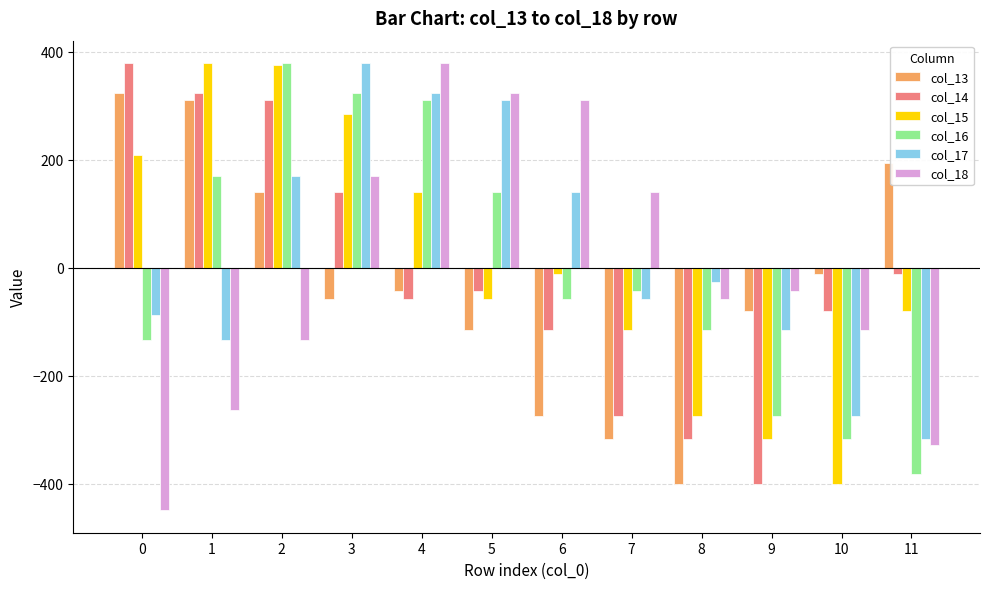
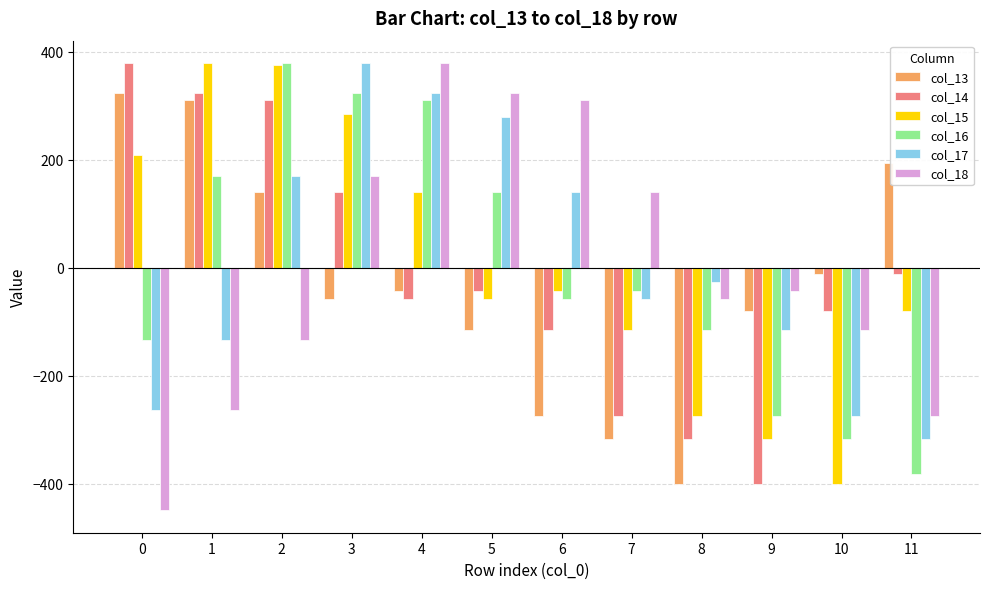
  {
    "col_15": {
      "0": 210,
      "1": 380,
      "2": 380,
      "3": 290,
      "4": 140,
      "5": -60,
-     "6": -10,
+     "6": -40,
      "7": -110,
      "8": -270,
      "9": -320,
      "10": -400,
      "11": -80
    },
    "col_16": {
      "0": -130,
      "1": 170,
      "2": 380,
      "3": 320,
      "4": 310,
      "5": 140,
      "6": -60,
      "7": -40,
      "8": -110,
      "9": -270,
      "10": -320,
      "11": -380
    },
    "col_17": {
-     "0": -90,
+     "0": -260,
      "1": -130,
      "2": 170,
      "3": 380,
      "4": 320,
-     "5": 310,
+     "5": 280,
      "6": 140,
      "7": -60,
      "8": -30,
      "9": -110,
      "10": -270,
      "11": -320
    },
    "col_18": {
      "0": -450,
      "1": -260,
      "2": -130,
      "3": 170,
      "4": 380,
      "5": 320,
      "6": 310,
      "7": 140,
      "8": -60,
      "9": -40,
      "10": -110,
-     "11": -330
+     "11": -270
    }
  }
